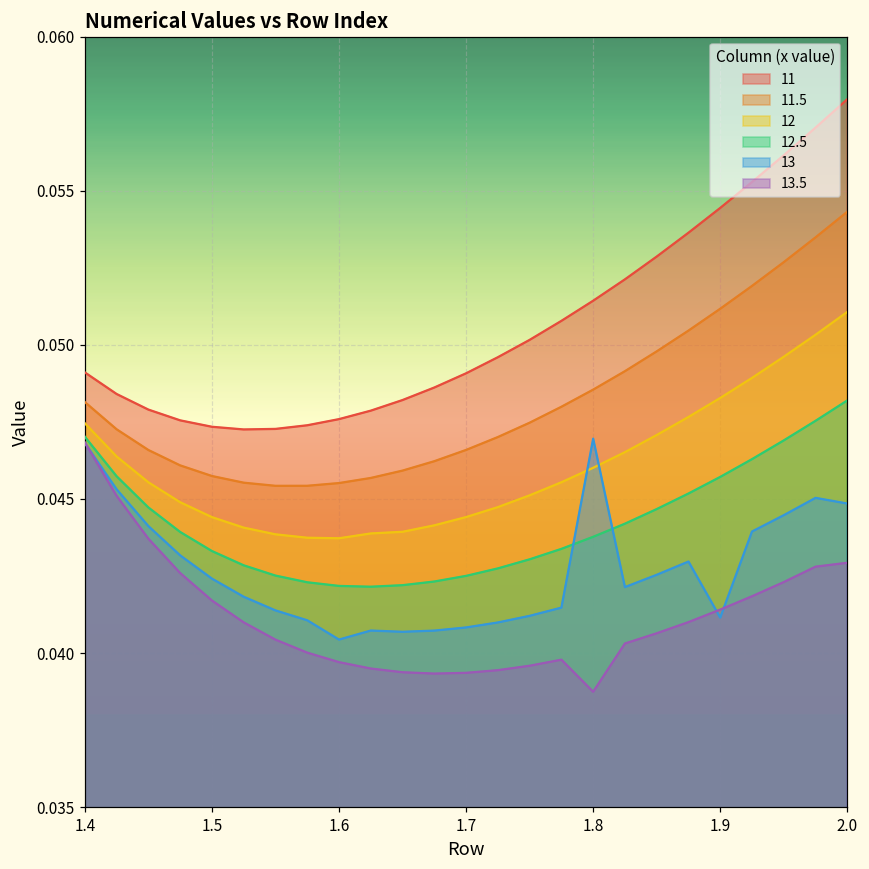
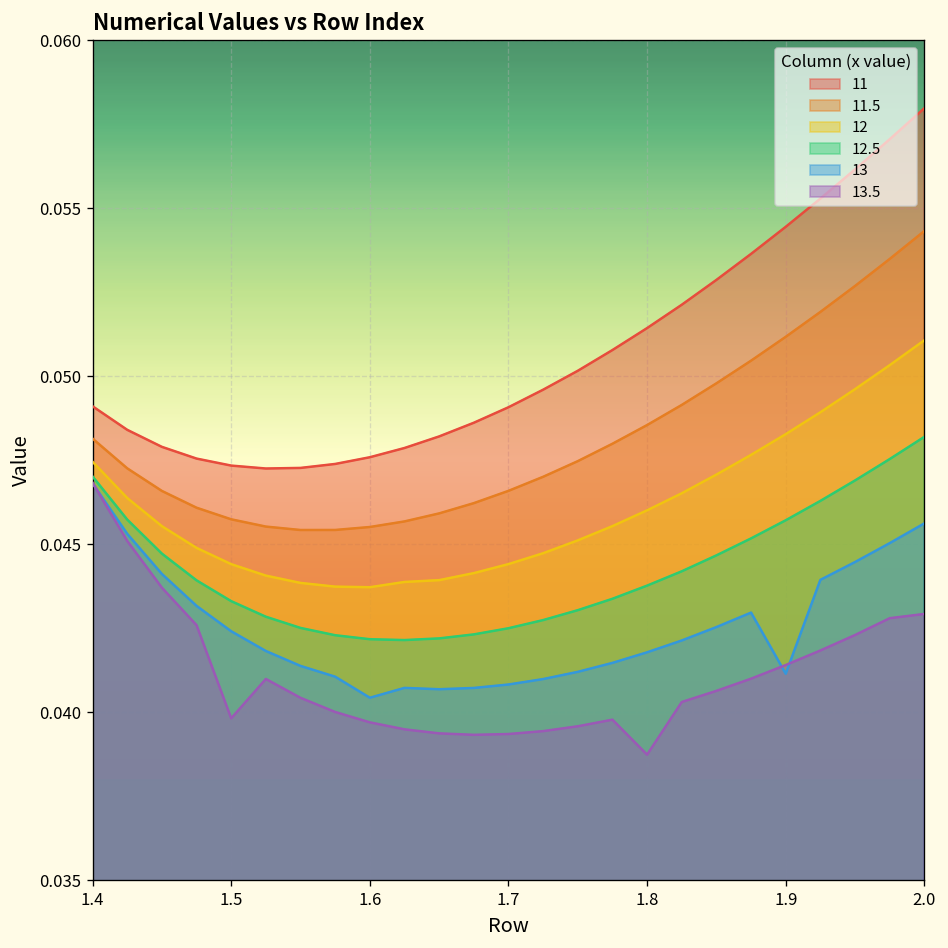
  {
    "13": {
      "1.5": 0.0424,
      "1.6": 0.0404,
      "1.7": 0.0408,
-     "1.8": 0.0470,
+     "1.8": 0.0418,
      "1.9": 0.0411,
-     "2.0": 0.0448
+     "2.0": 0.0456
    },
    "13.5": {
-     "1.5": 0.0417,
+     "1.5": 0.0398,
      "1.6": 0.0397,
      "1.7": 0.0394,
      "1.8": 0.0387,
      "1.9": 0.0414,
      "2.0": 0.0429
    }
  }
